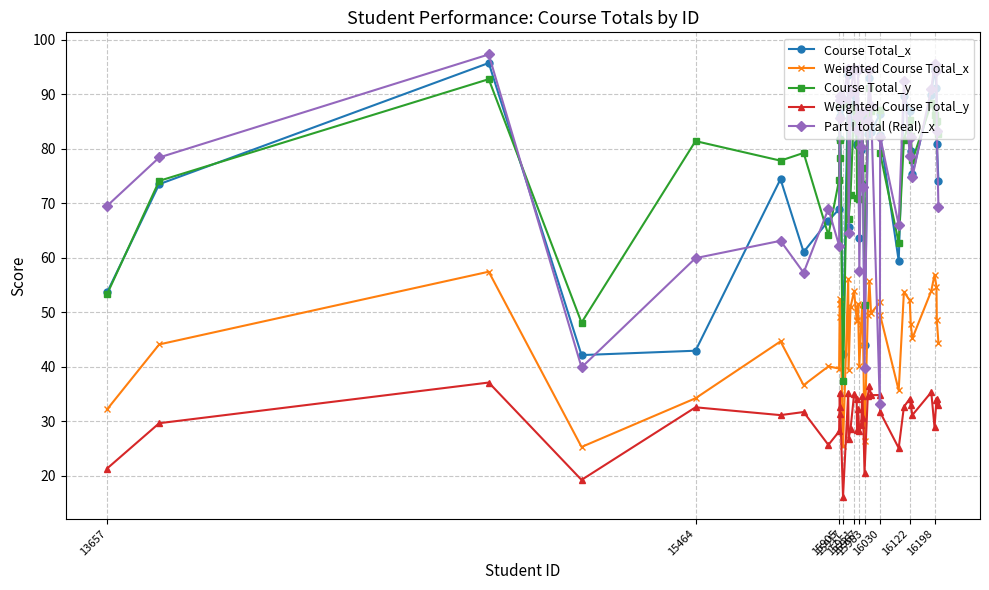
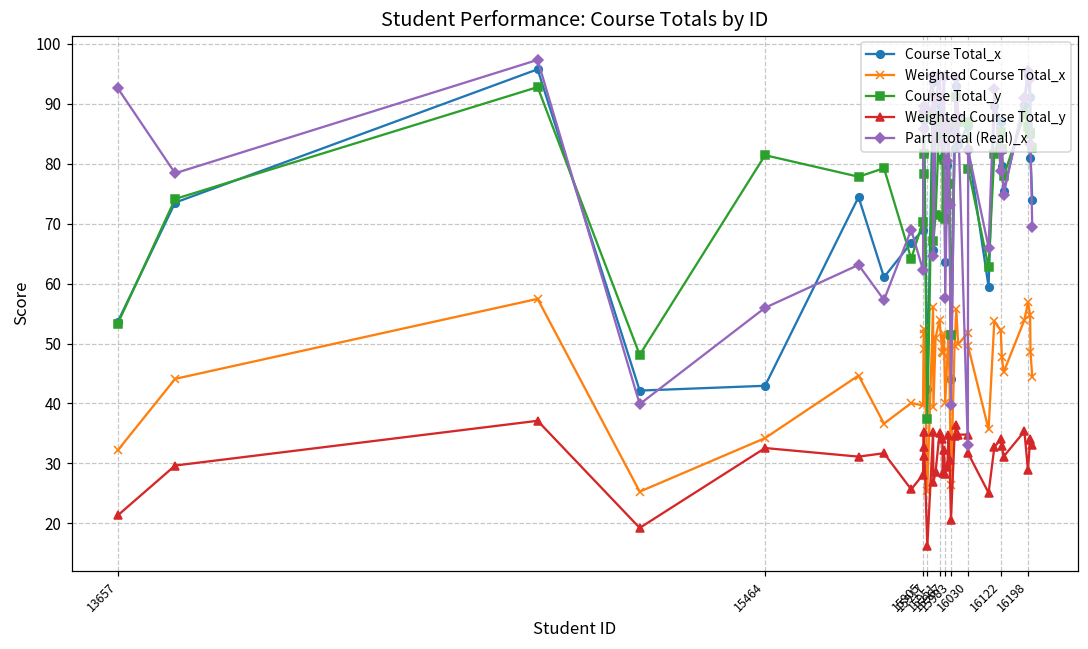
  {
    "Course Total_x": {
      "15464": 43,
      "15905": 69,
      "15917": 42,
      "15967": 64
    },
    "Weighted Course Total_x": {
      "13657": 32,
      "15464": 34,
      "15905": 40,
      "15917": 25,
      "15951": 54,
      "15967": 40,
      "15983": 26,
      "16030": 52,
      "16122": 52,
      "16198": 57
    },
    "Course Total_y": {
      "15464": 81,
-     "15905": 74,
+     "15905": 70,
      "15917": 37,
      "15967": 71
    },
    "Weighted Course Total_y": {
      "13657": 21,
      "15464": 33,
      "15905": 28,
      "15917": 16,
      "15951": 35,
      "15967": 28,
      "15983": 21,
      "16030": 35,
      "16122": 34,
      "16198": 29
    },
    "Part I total (Real)_x": {
-     "13657": 70,
-     "15464": 60,
+     "13657": 93,
+     "15464": 56,
      "15905": 62,
      "15967": 58,
      "15983": 40,
      "16030": 33,
      "16122": 79
    }
  }
